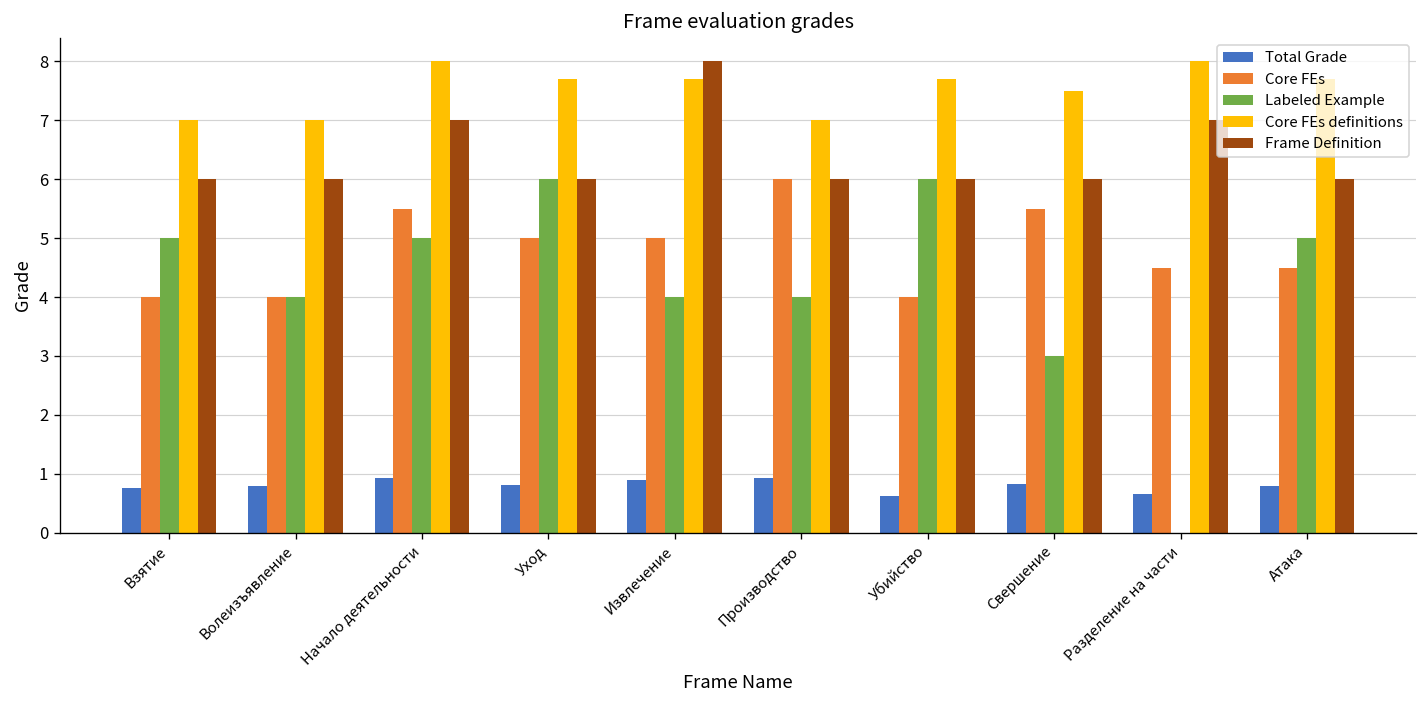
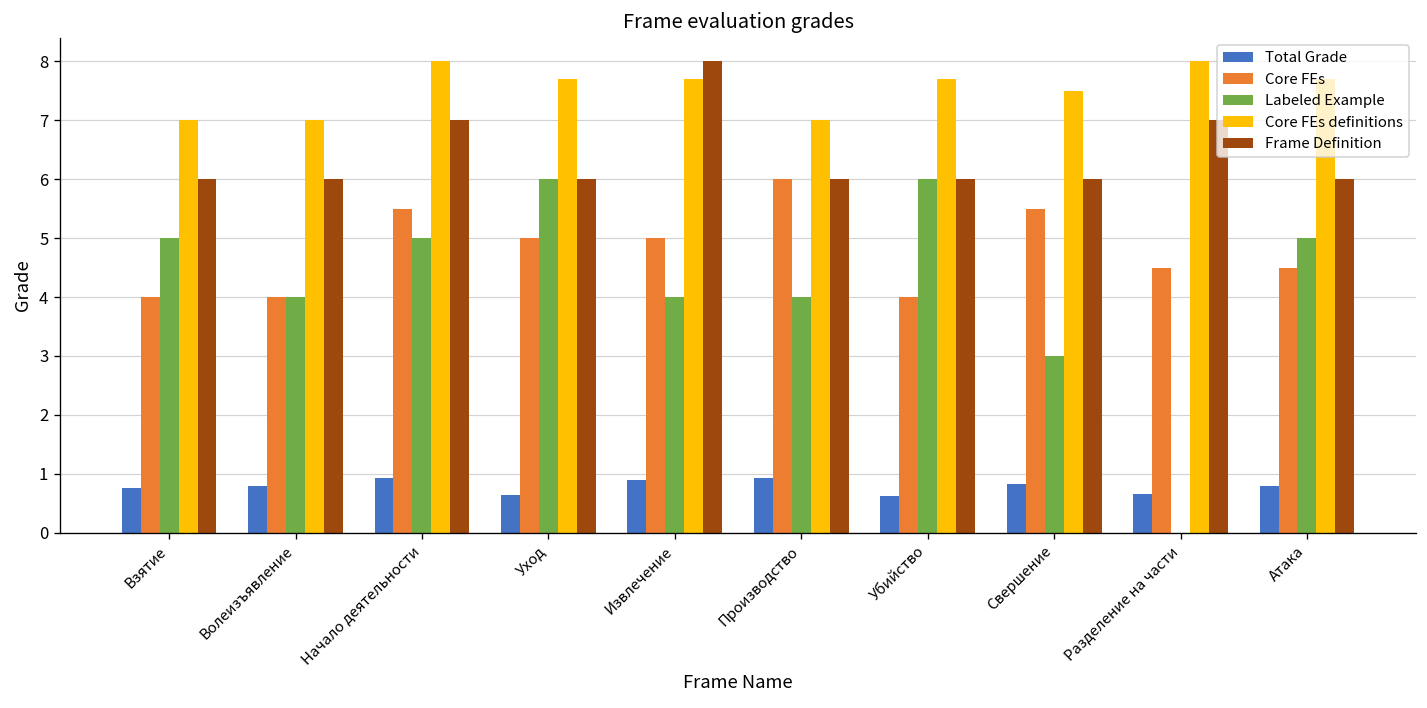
  {
    "Total Grade": {
      "Взятие": 0.8,
      "Волеизъявление": 0.8,
      "Начало деятельности": 0.9,
-     "Уход": 0.8,
+     "Уход": 0.6,
      "Извлечение": 0.9,
      "Производство": 0.9,
      "Убийство": 0.6,
      "Свершение": 0.8,
      "Разделение на части": 0.7,
      "Атака": 0.8
    },
    "Core FEs": {
      "Взятие": 4.0,
      "Волеизъявление": 4.0,
      "Начало деятельности": 5.5,
      "Уход": 5.0,
      "Извлечение": 5.0,
      "Производство": 6.0,
      "Убийство": 4.0,
      "Свершение": 5.5,
      "Разделение на части": 4.5,
      "Атака": 4.5
    },
    "Labeled Example": {
      "Взятие": 5.0,
      "Волеизъявление": 4.0,
      "Начало деятельности": 5.0,
      "Уход": 6.0,
      "Извлечение": 4.0,
      "Производство": 4.0,
      "Убийство": 6.0,
      "Свершение": 3.0,
      "Разделение на части": 0.0,
      "Атака": 5.0
    },
    "Core FEs definitions": {
      "Взятие": 7.0,
      "Волеизъявление": 7.0,
      "Начало деятельности": 8.0,
      "Уход": 7.7,
      "Извлечение": 7.7,
      "Производство": 7.0,
      "Убийство": 7.7,
      "Свершение": 7.5,
      "Разделение на части": 8.0
    },
    "Frame Definition": {
      "Взятие": 6.0,
      "Волеизъявление": 6.0,
      "Начало деятельности": 7.0,
      "Уход": 6.0,
      "Извлечение": 8.0,
      "Производство": 6.0,
      "Убийство": 6.0,
      "Свершение": 6.0,
      "Атака": 6.0
    }
  }
